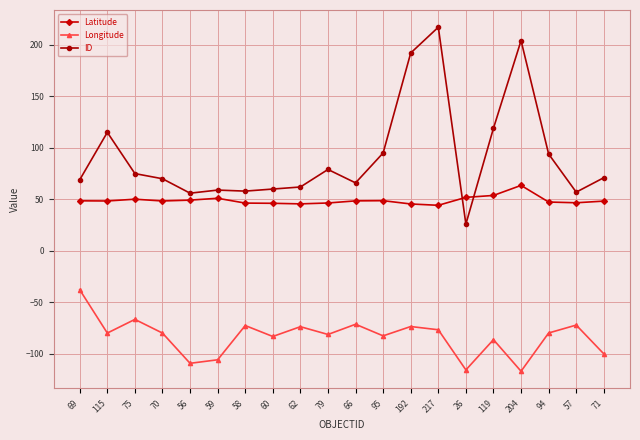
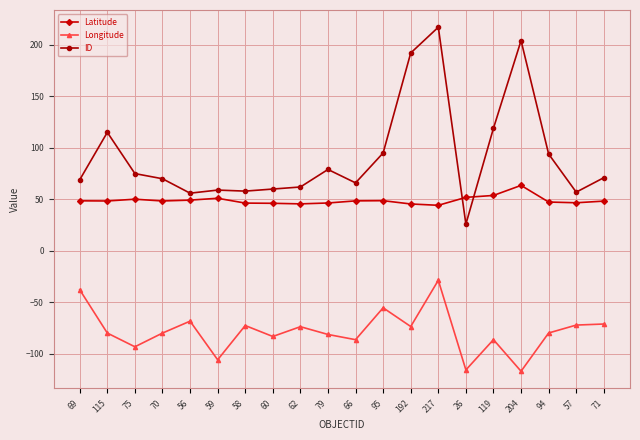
  {
    "Longitude": {
      "69": -38,
      "115": -80,
-     "75": -66,
+     "75": -93,
      "70": -80,
-     "56": -109,
+     "56": -68,
      "59": -106,
      "58": -72,
      "60": -83,
      "62": -74,
      "79": -81,
-     "66": -71,
-     "95": -82,
+     "66": -86,
+     "95": -55,
      "192": -73,
-     "217": -77,
+     "217": -29,
      "26": -115,
      "119": -86,
      "204": -117,
      "94": -80,
      "57": -72,
-     "71": -100
+     "71": -71
    }
  }
